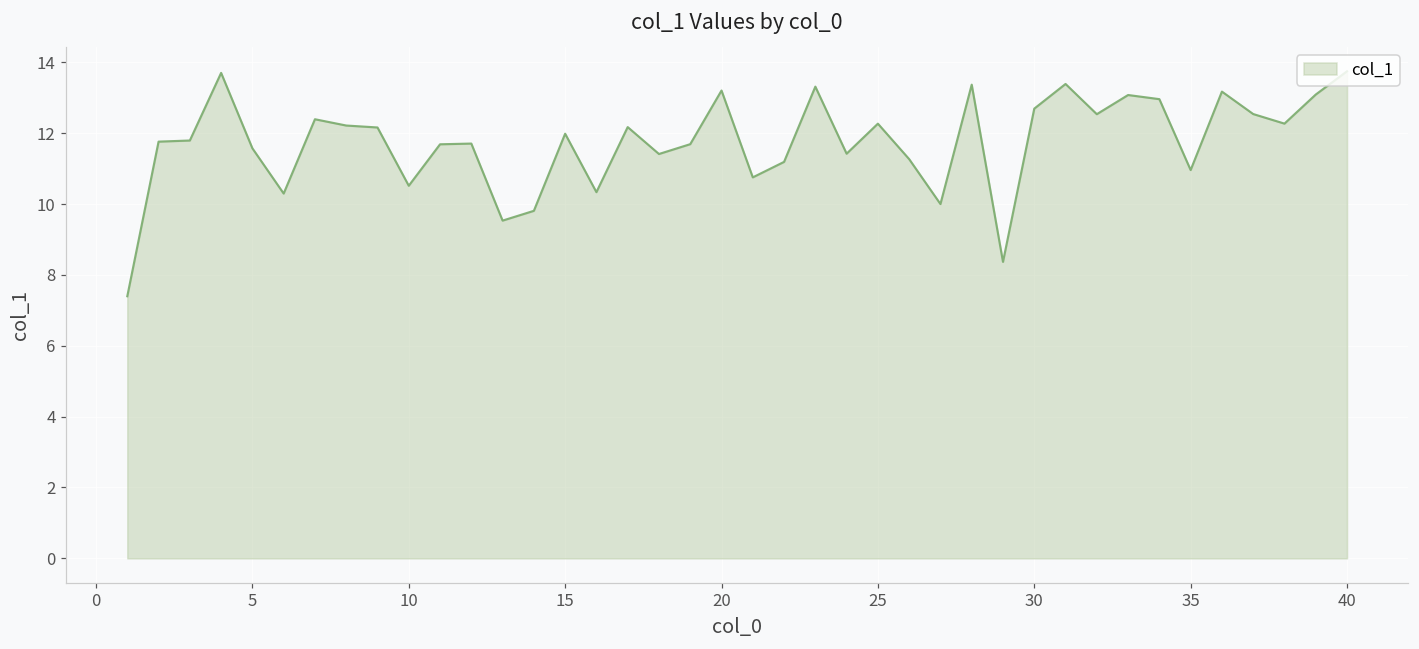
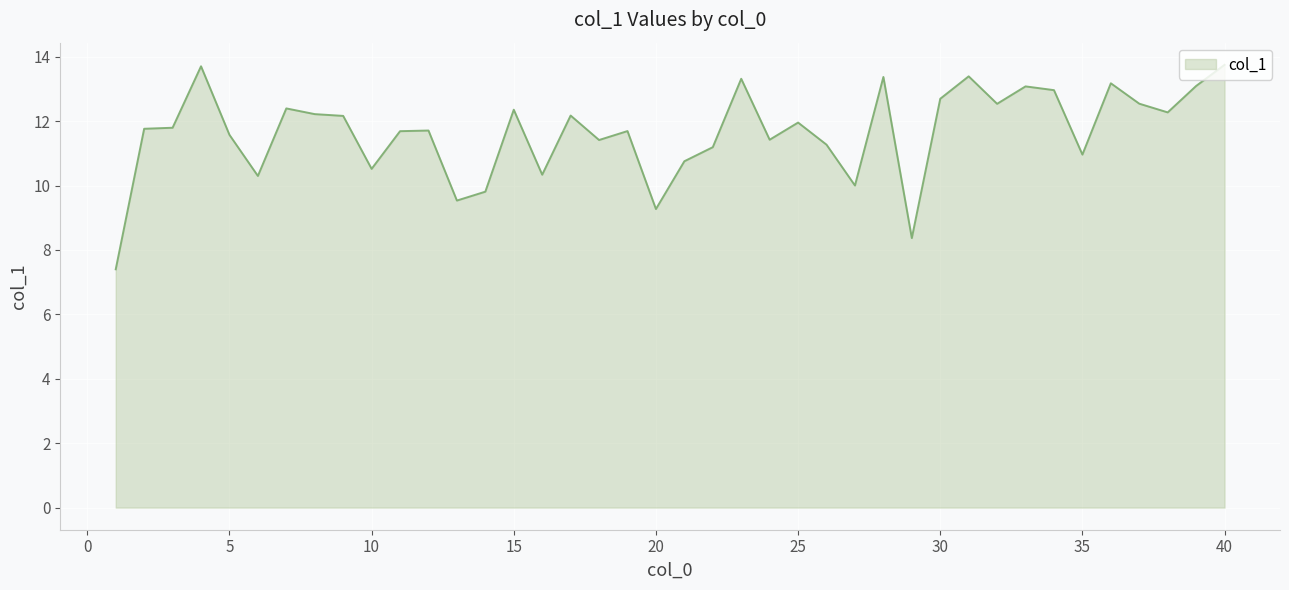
  {
    "5": 11.6,
    "10": 10.5,
-   "15": 12.0,
-   "20": 13.2,
-   "25": 12.3,
+   "15": 12.4,
+   "20": 9.3,
+   "25": 12.0,
    "30": 12.7,
    "35": 11.0
  }
